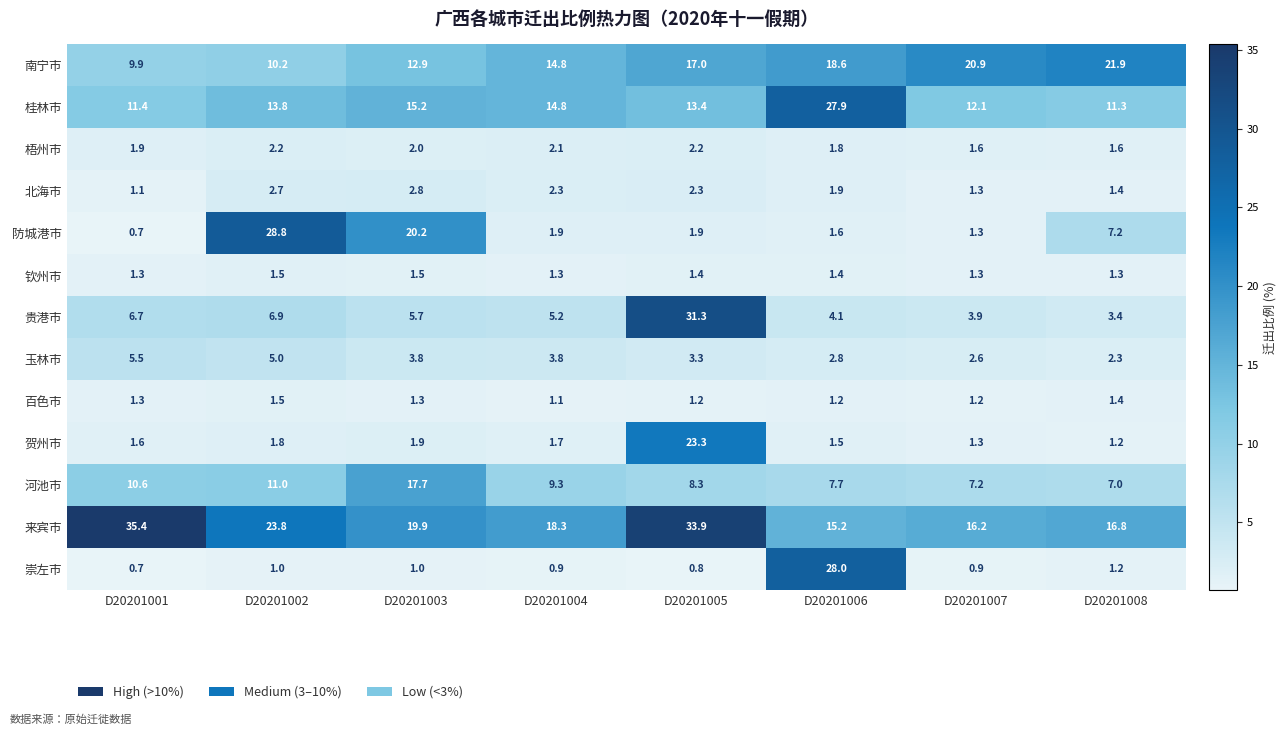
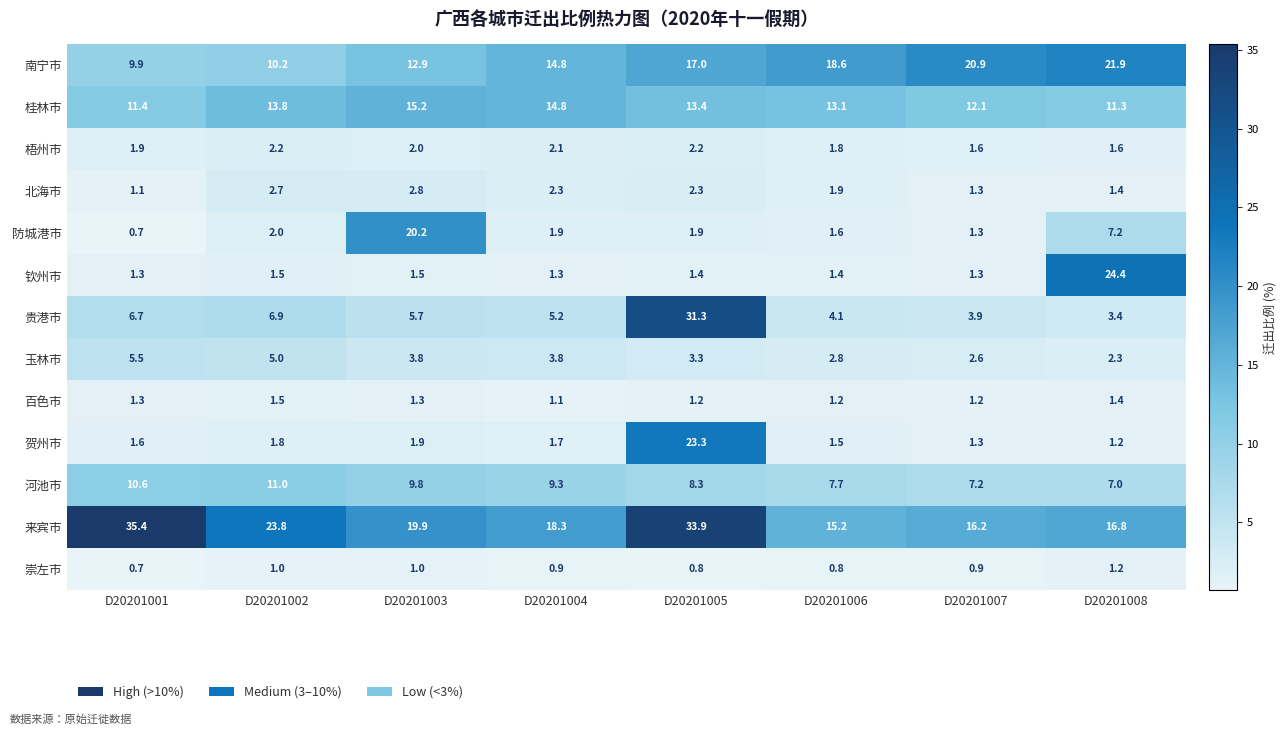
  {
    "南宁市": {
      "D20201001": 9.9,
      "D20201002": 10.2,
      "D20201003": 12.9,
      "D20201004": 14.8,
      "D20201005": 17.0,
      "D20201006": 18.6,
      "D20201007": 20.9,
      "D20201008": 21.9
    },
    "桂林市": {
      "D20201001": 11.4,
      "D20201002": 13.8,
      "D20201003": 15.2,
      "D20201004": 14.8,
      "D20201005": 13.4,
-     "D20201006": 27.9,
+     "D20201006": 13.1,
      "D20201007": 12.1,
      "D20201008": 11.3
    },
    "梧州市": {
      "D20201001": 1.9,
      "D20201002": 2.2,
      "D20201003": 2.0,
      "D20201004": 2.1,
      "D20201005": 2.2,
      "D20201006": 1.8,
      "D20201007": 1.6,
      "D20201008": 1.6
    },
    "北海市": {
      "D20201001": 1.1,
      "D20201002": 2.7,
      "D20201003": 2.8,
      "D20201004": 2.3,
      "D20201005": 2.3,
      "D20201006": 1.9,
      "D20201007": 1.3,
      "D20201008": 1.4
    },
    "防城港市": {
      "D20201001": 0.7,
-     "D20201002": 28.8,
+     "D20201002": 2.0,
      "D20201003": 20.2,
      "D20201004": 1.9,
      "D20201005": 1.9,
      "D20201006": 1.6,
      "D20201007": 1.3,
      "D20201008": 7.2
    },
    "钦州市": {
      "D20201001": 1.3,
      "D20201002": 1.5,
      "D20201003": 1.5,
      "D20201004": 1.3,
      "D20201005": 1.4,
      "D20201006": 1.4,
      "D20201007": 1.3,
-     "D20201008": 1.3
+     "D20201008": 24.4
    },
    "贵港市": {
      "D20201001": 6.7,
      "D20201002": 6.9,
      "D20201003": 5.7,
      "D20201004": 5.2,
      "D20201005": 31.3,
      "D20201006": 4.1,
      "D20201007": 3.9,
      "D20201008": 3.4
    },
    "玉林市": {
      "D20201001": 5.5,
      "D20201002": 5.0,
      "D20201003": 3.8,
      "D20201004": 3.8,
      "D20201005": 3.3,
      "D20201006": 2.8,
      "D20201007": 2.6,
      "D20201008": 2.3
    },
    "百色市": {
      "D20201001": 1.3,
      "D20201002": 1.5,
      "D20201003": 1.3,
      "D20201004": 1.1,
      "D20201005": 1.2,
      "D20201006": 1.2,
      "D20201007": 1.2,
      "D20201008": 1.4
    },
    "贺州市": {
      "D20201001": 1.6,
      "D20201002": 1.8,
      "D20201003": 1.9,
      "D20201004": 1.7,
      "D20201005": 23.3,
      "D20201006": 1.5,
      "D20201007": 1.3,
      "D20201008": 1.2
    },
    "河池市": {
      "D20201001": 10.6,
      "D20201002": 11.0,
-     "D20201003": 17.7,
+     "D20201003": 9.8,
      "D20201004": 9.3,
      "D20201005": 8.3,
      "D20201006": 7.7,
      "D20201007": 7.2,
      "D20201008": 7.0
    },
    "来宾市": {
      "D20201001": 35.4,
      "D20201002": 23.8,
      "D20201003": 19.9,
      "D20201004": 18.3,
      "D20201005": 33.9,
      "D20201006": 15.2,
      "D20201007": 16.2,
      "D20201008": 16.8
    },
    "崇左市": {
      "D20201001": 0.7,
      "D20201002": 1.0,
      "D20201003": 1.0,
      "D20201004": 0.9,
      "D20201005": 0.8,
-     "D20201006": 28.0,
+     "D20201006": 0.8,
      "D20201007": 0.9,
      "D20201008": 1.2
    }
  }
